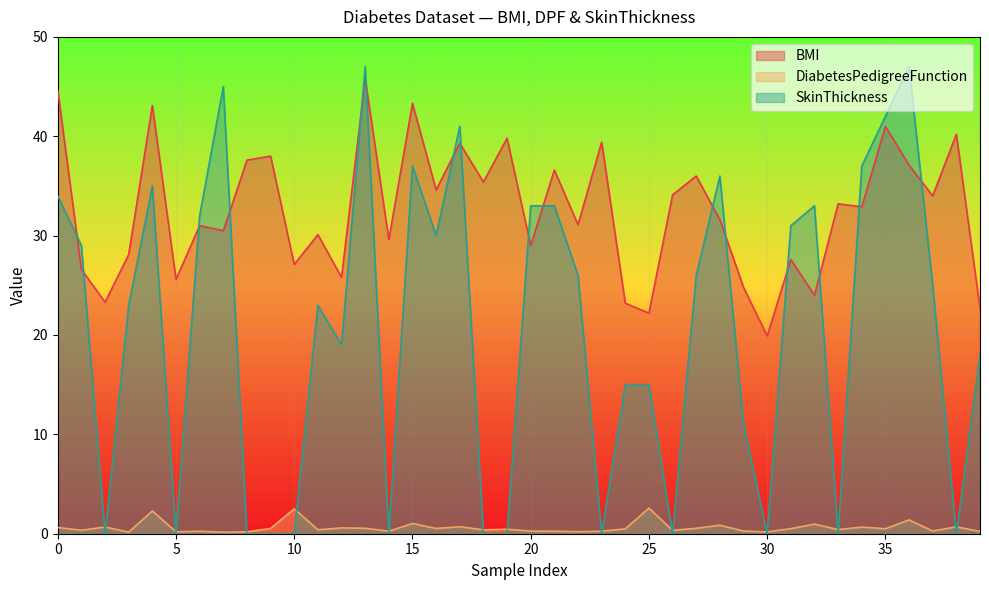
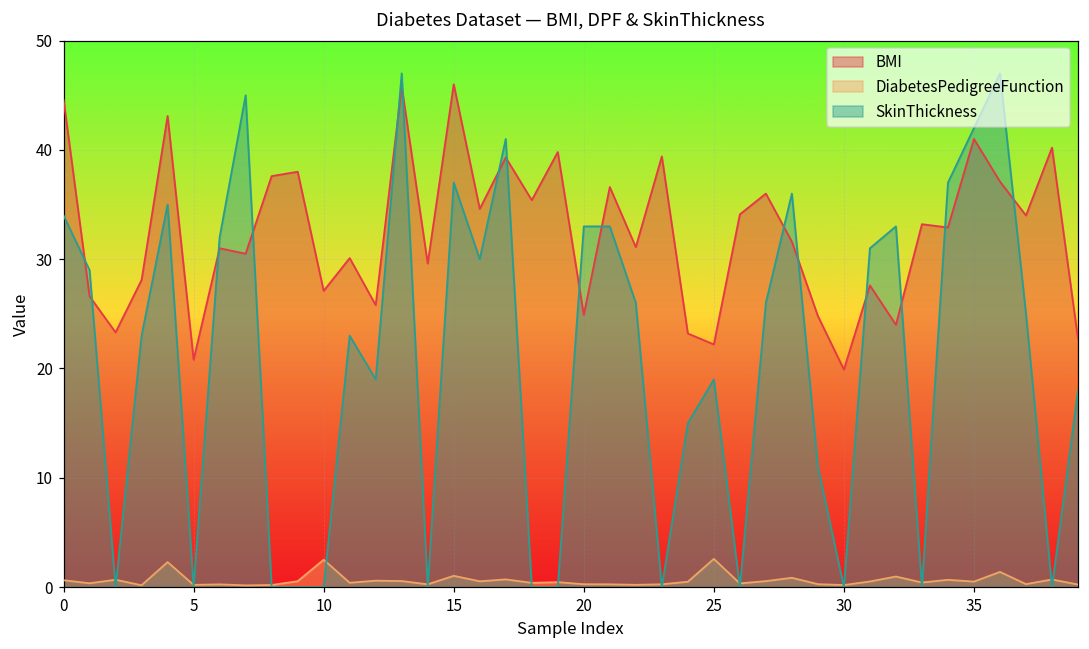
  {
    "BMI": {
      "0": 45,
-     "5": 26,
+     "5": 21,
      "10": 27,
-     "15": 43,
-     "20": 29,
+     "15": 46,
+     "20": 25,
      "25": 22,
      "30": 20,
      "35": 41
    },
    "DiabetesPedigreeFunction": {
      "0": 1,
      "10": 3,
      "15": 1,
      "20": 0,
      "25": 3,
      "35": 1
    },
    "SkinThickness": {
      "0": 34,
      "10": 0,
      "15": 37,
      "20": 33,
-     "25": 15,
+     "25": 19,
      "35": 42
    }
  }
